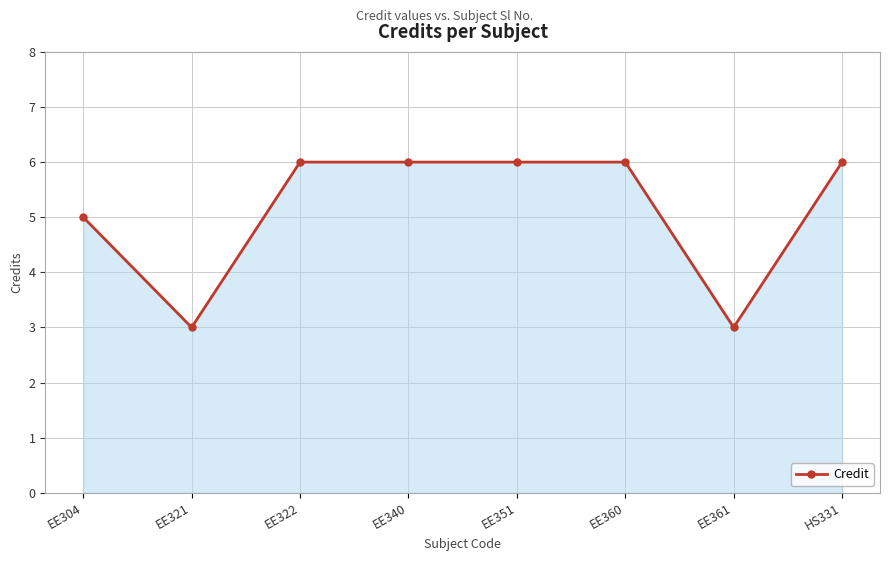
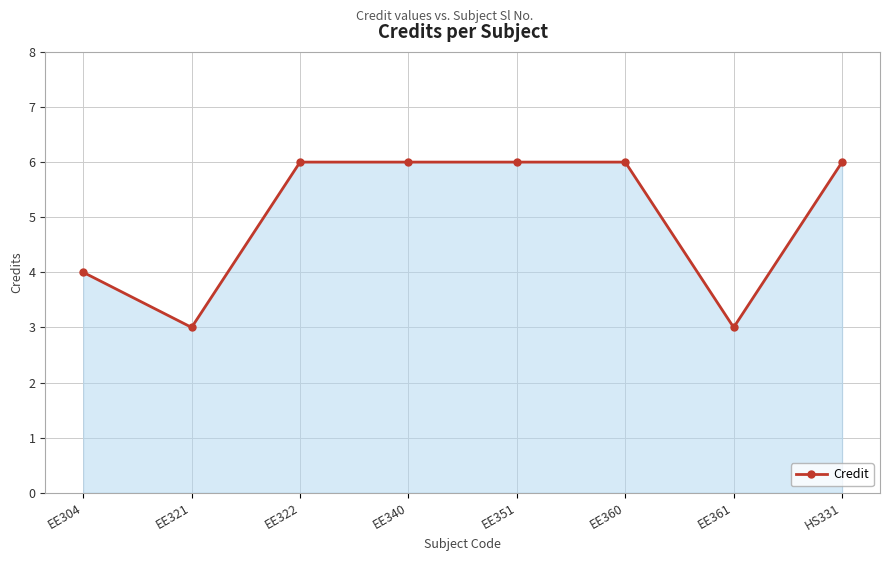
  {
-   "EE304": 5,
+   "EE304": 4,
    "EE321": 3,
    "EE322": 6,
    "EE340": 6,
    "EE351": 6,
    "EE360": 6,
    "EE361": 3,
    "HS331": 6
  }
